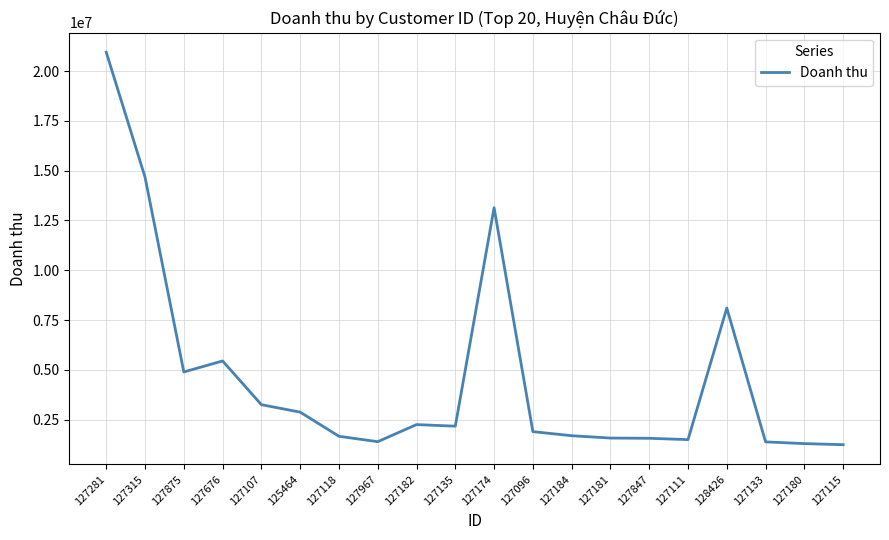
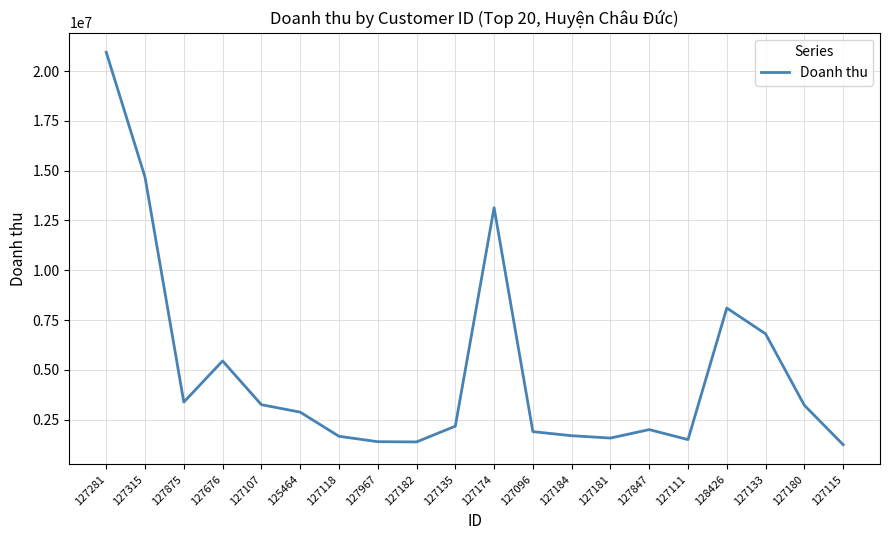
  {
    "127281": 20900000,
    "127315": 14700000,
-   "127875": 4900000,
+   "127875": 3400000,
    "127676": 5400000,
    "127107": 3200000,
    "125464": 2900000,
    "127118": 1700000,
    "127967": 1400000,
-   "127182": 2200000,
+   "127182": 1400000,
    "127135": 2200000,
    "127174": 13100000,
    "127096": 1900000,
    "127184": 1700000,
    "127181": 1600000,
-   "127847": 1600000,
+   "127847": 2000000,
    "127111": 1500000,
    "128426": 8100000,
-   "127133": 1400000,
-   "127180": 1300000,
+   "127133": 6800000,
+   "127180": 3200000,
    "127115": 1200000
  }
